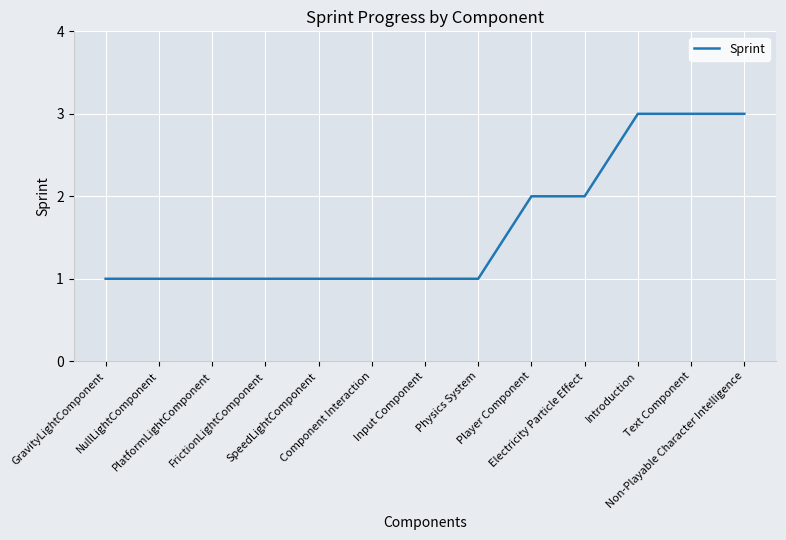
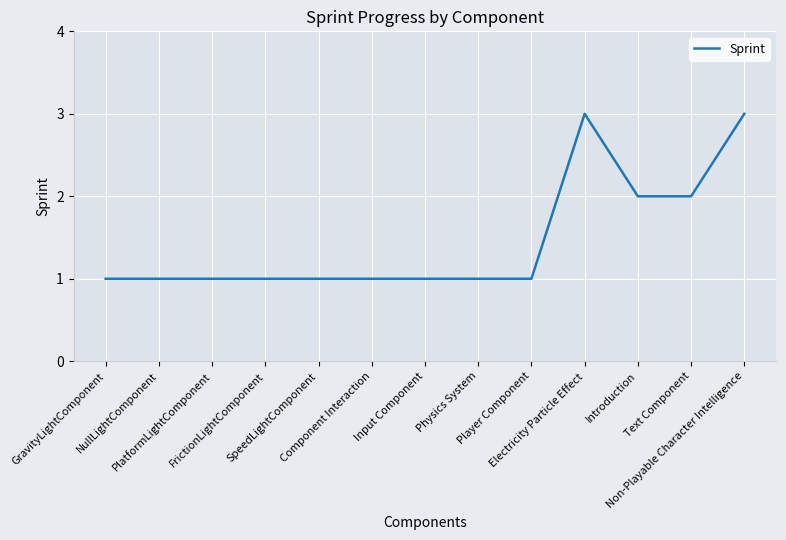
  {
    "GravityLightComponent": 1,
    "NullLightComponent": 1,
    "PlatformLightComponent": 1,
    "FrictionLightComponent": 1,
    "SpeedLightComponent": 1,
    "Component Interaction": 1,
    "Input Component": 1,
    "Physics System": 1,
-   "Player Component": 2,
-   "Electricity Particle Effect": 2,
-   "Introduction": 3,
-   "Text Component": 3,
+   "Player Component": 1,
+   "Electricity Particle Effect": 3,
+   "Introduction": 2,
+   "Text Component": 2,
    "Non-Playable Character Intelligence": 3
  }
